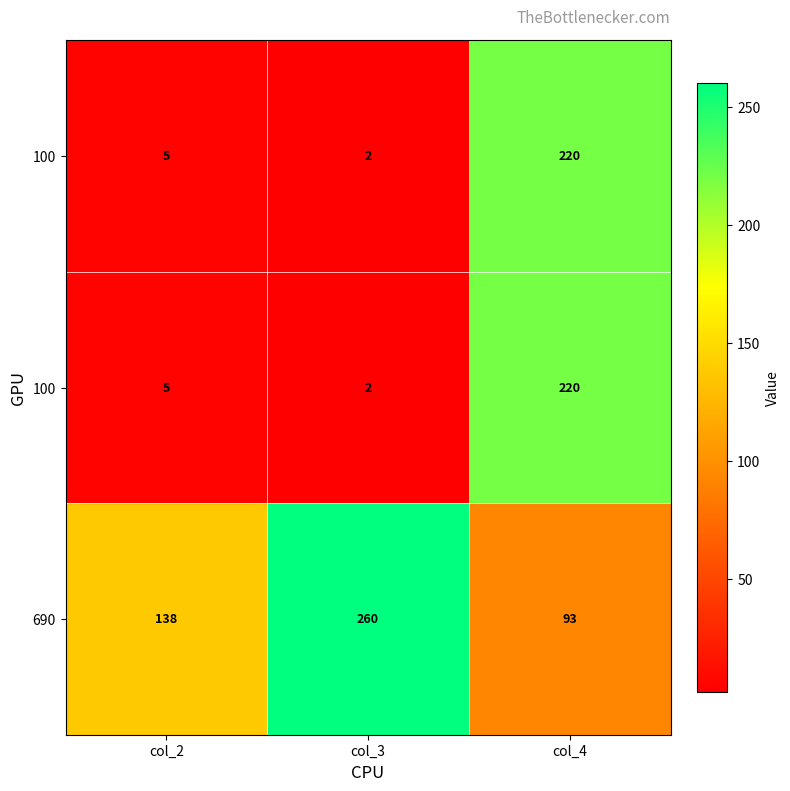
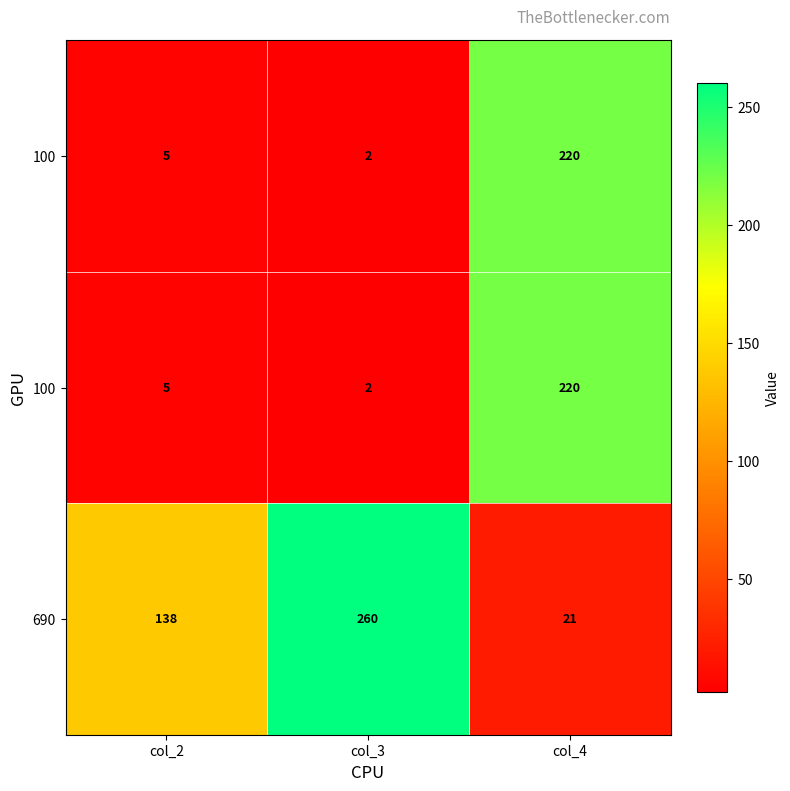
  {
    "690": {
      "col_2": 138,
      "col_3": 260,
-     "col_4": 93
+     "col_4": 21
    }
  }
